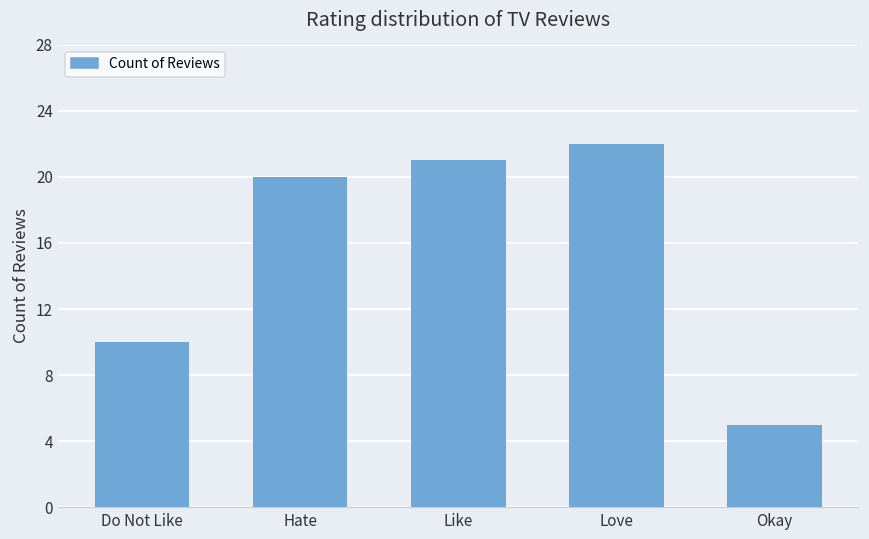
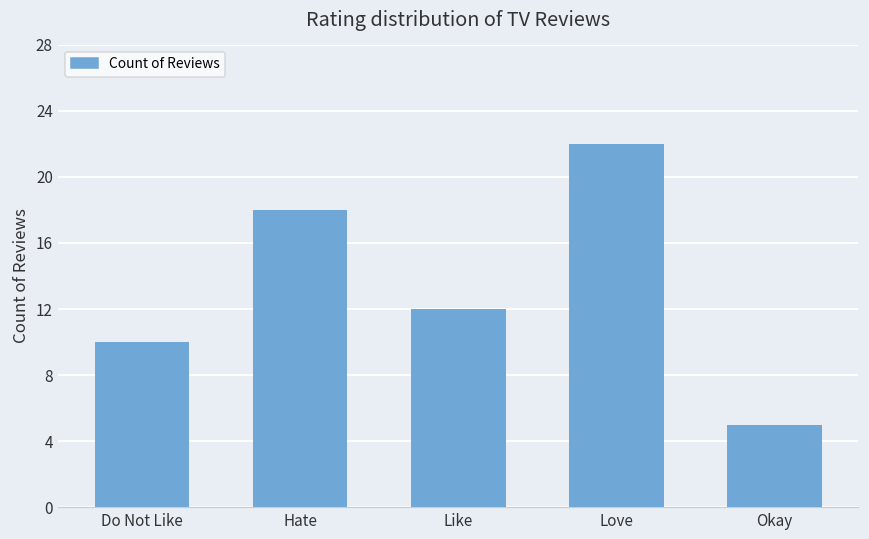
  {
    "Do Not Like": 10,
-   "Hate": 20,
-   "Like": 21,
+   "Hate": 18,
+   "Like": 12,
    "Love": 22,
    "Okay": 5
  }
